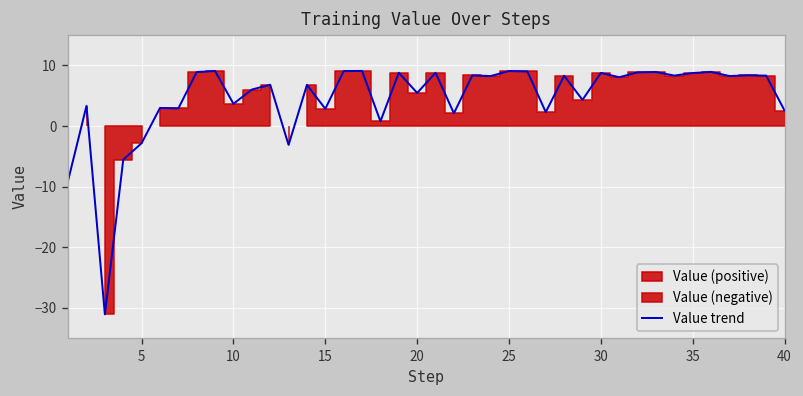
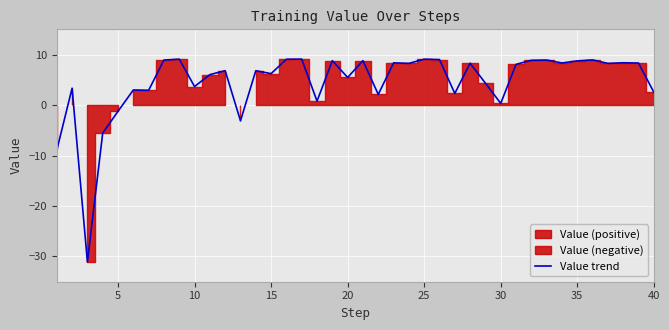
  {
-   "5": -3,
+   "5": -1,
    "10": 4,
-   "15": 3,
+   "15": 6,
    "20": 5,
    "25": 9,
-   "30": 9,
+   "30": 0,
    "35": 9,
    "40": 3
  }
